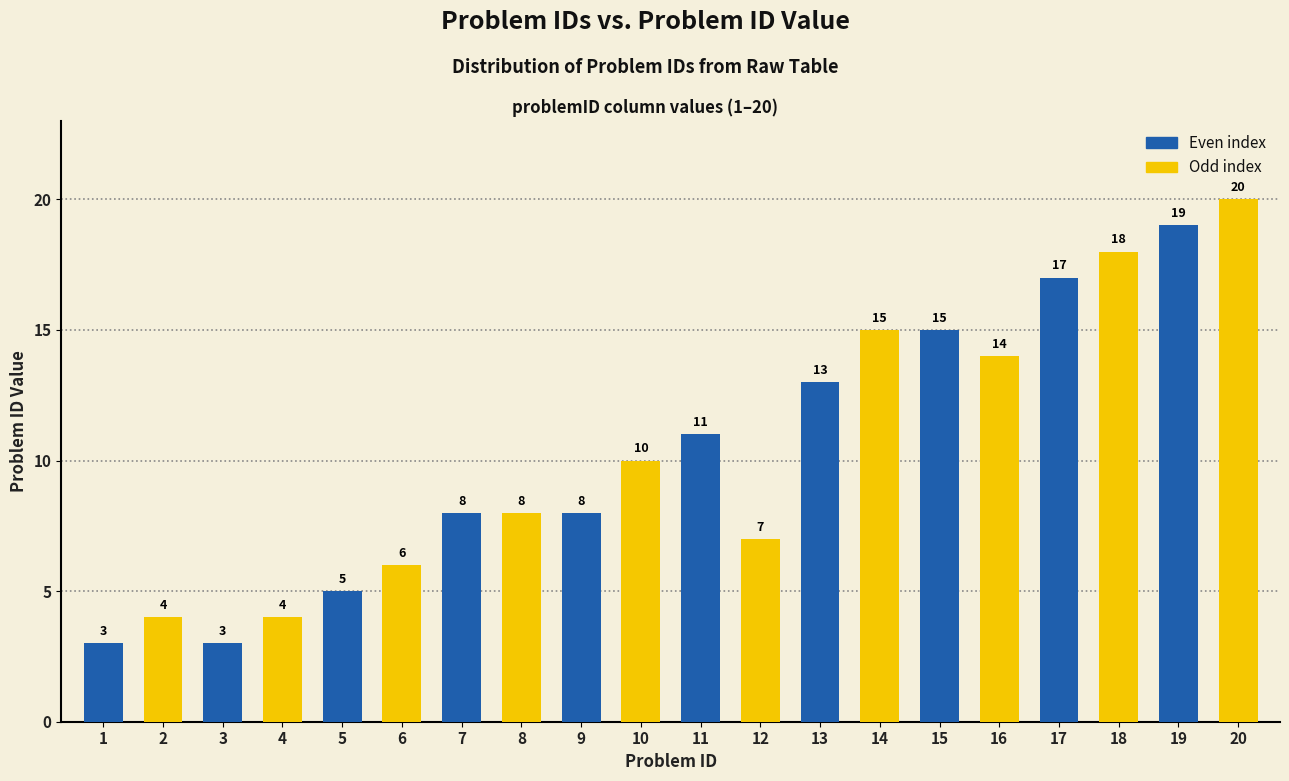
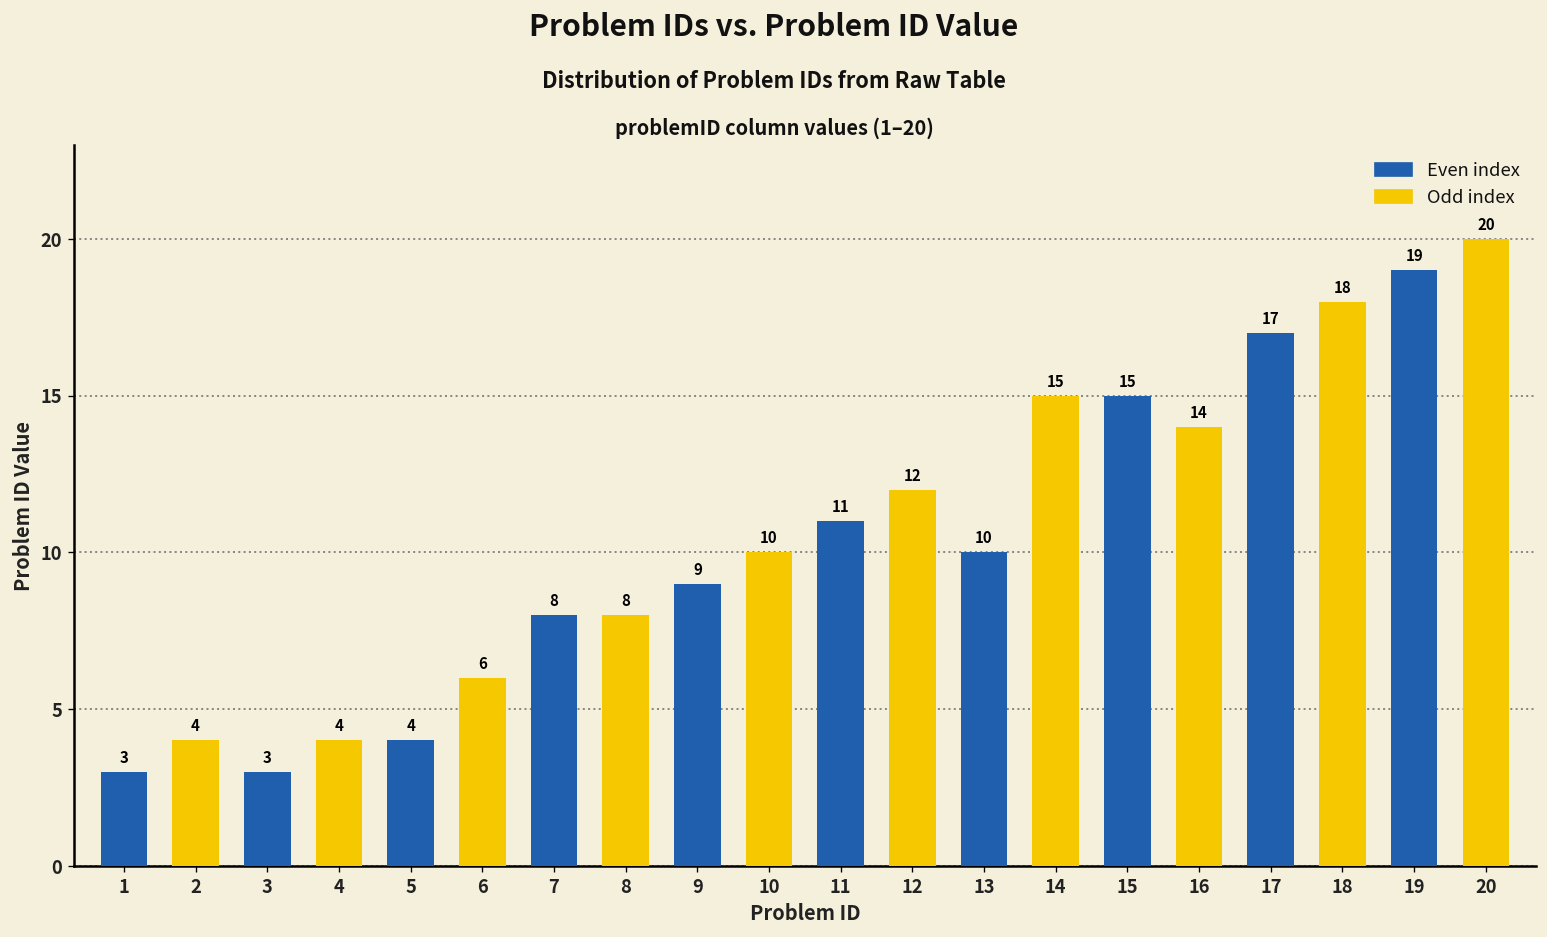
  {
    "1": 3,
    "2": 4,
    "3": 3,
    "4": 4,
-   "5": 5,
+   "5": 4,
    "6": 6,
    "7": 8,
    "8": 8,
-   "9": 8,
+   "9": 9,
    "10": 10,
    "11": 11,
-   "12": 7,
-   "13": 13,
+   "12": 12,
+   "13": 10,
    "14": 15,
    "15": 15,
    "16": 14,
    "17": 17,
    "18": 18,
    "19": 19,
    "20": 20
  }
